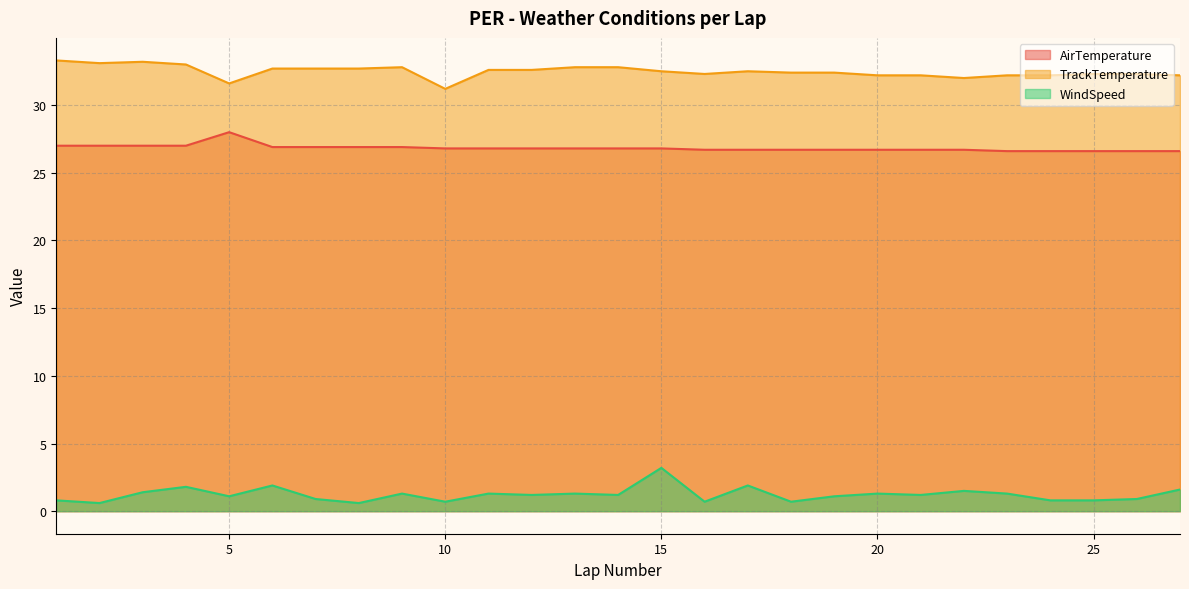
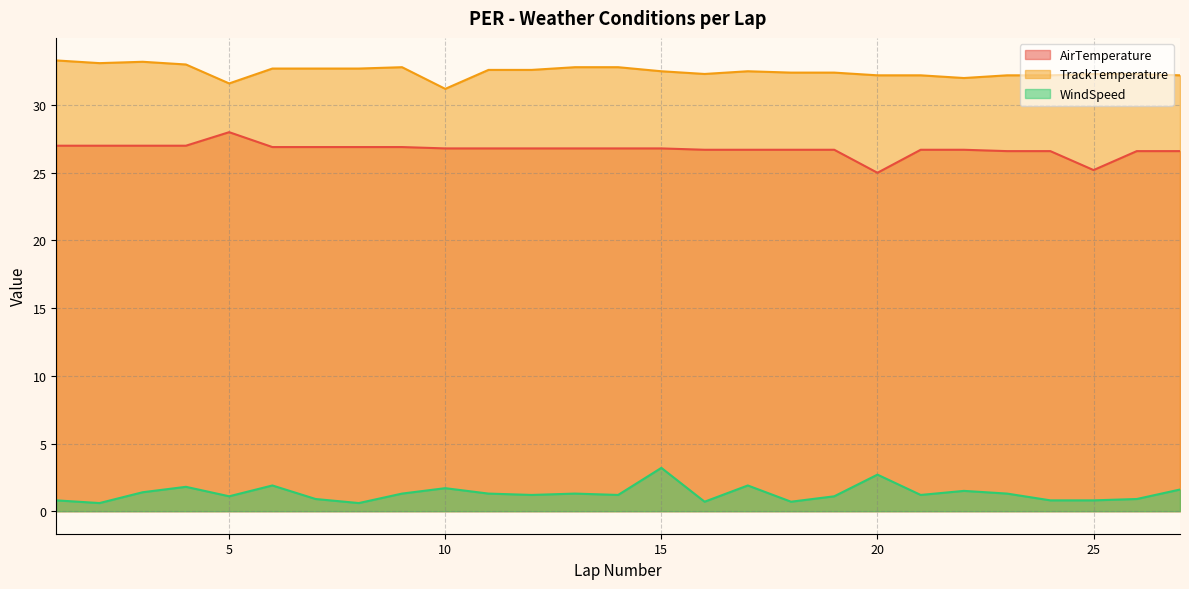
  {
    "AirTemperature": {
      "5": 28.0,
      "10": 26.8,
      "15": 26.8,
-     "20": 26.7,
-     "25": 26.6
+     "20": 25.0,
+     "25": 25.2
    },
    "TrackTemperature": {
      "5": 31.6,
      "10": 31.2,
      "15": 32.5,
      "20": 32.2
    },
    "WindSpeed": {
      "5": 1.1,
-     "10": 0.7,
+     "10": 1.7,
      "15": 3.2,
-     "20": 1.3,
+     "20": 2.7,
      "25": 0.8
    }
  }
